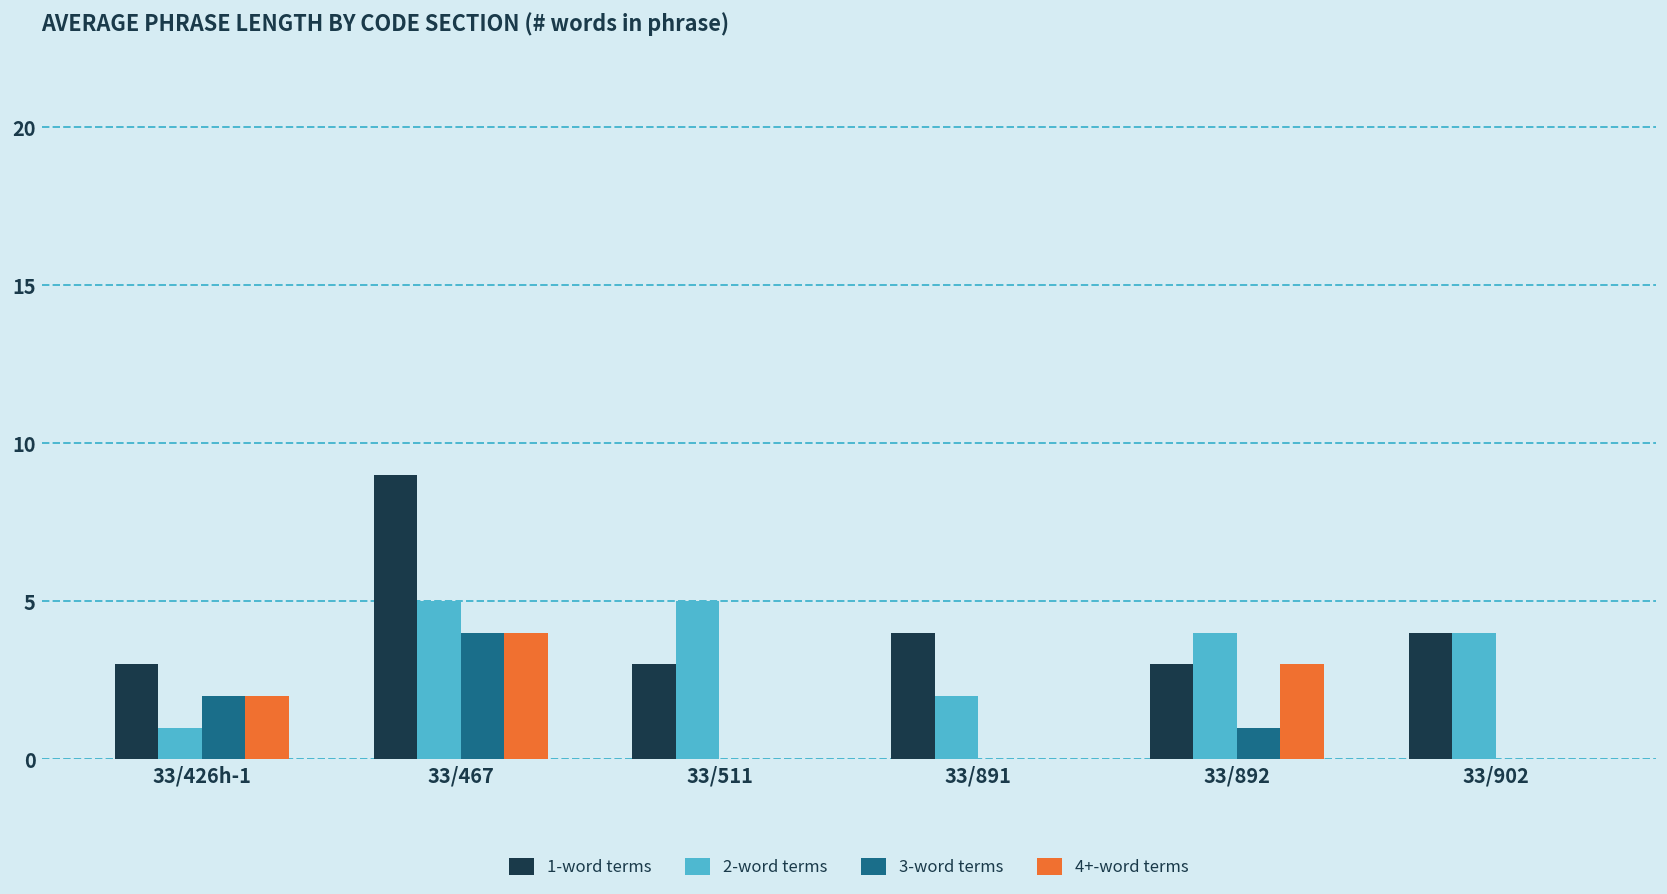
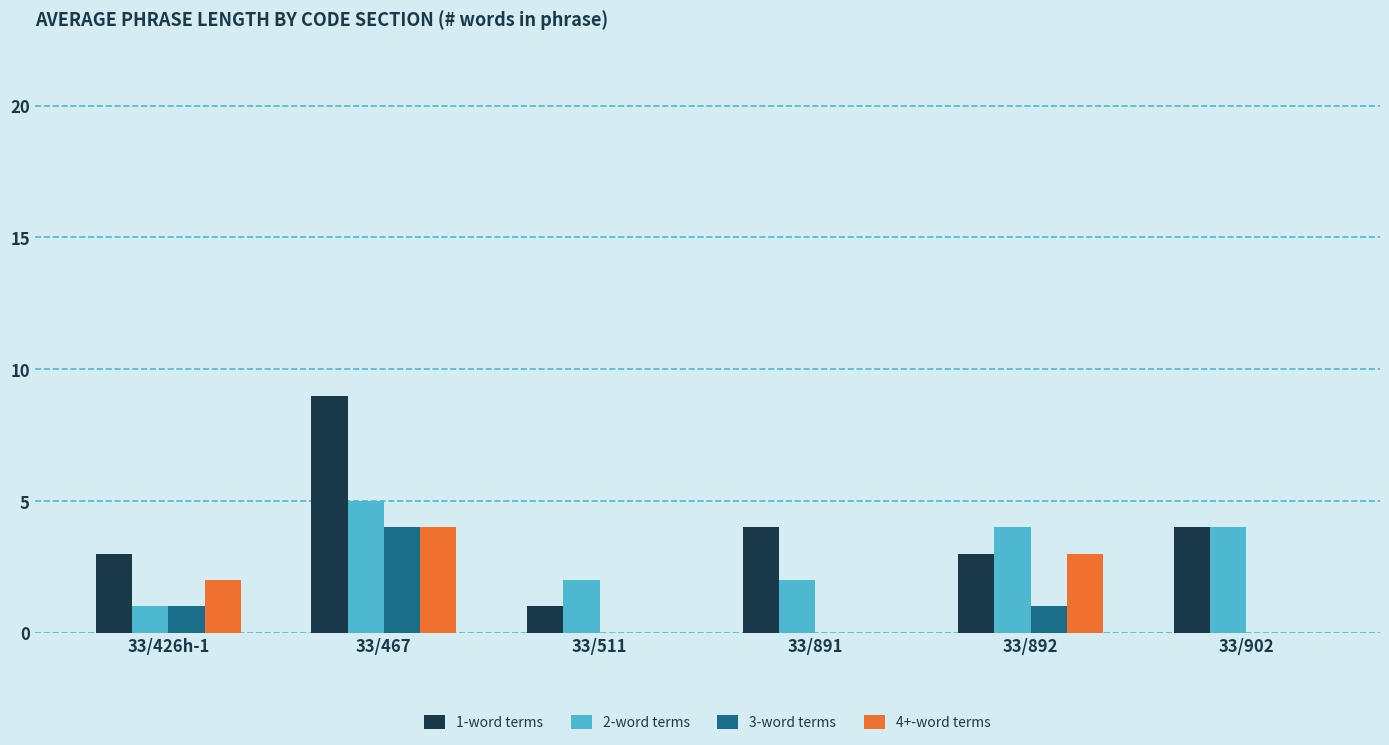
  {
    "1-word terms": {
      "33/426h-1": 3,
      "33/467": 9,
-     "33/511": 3,
+     "33/511": 1,
      "33/891": 4,
      "33/892": 3,
      "33/902": 4
    },
    "2-word terms": {
      "33/426h-1": 1,
      "33/467": 5,
-     "33/511": 5,
+     "33/511": 2,
      "33/891": 2,
      "33/892": 4,
      "33/902": 4
    },
    "3-word terms": {
-     "33/426h-1": 2,
+     "33/426h-1": 1,
      "33/467": 4,
      "33/511": 0,
      "33/891": 0,
      "33/892": 1,
      "33/902": 0
    },
    "4+-word terms": {
      "33/426h-1": 2,
      "33/467": 4,
      "33/511": 0,
      "33/891": 0,
      "33/892": 3,
      "33/902": 0
    }
  }
